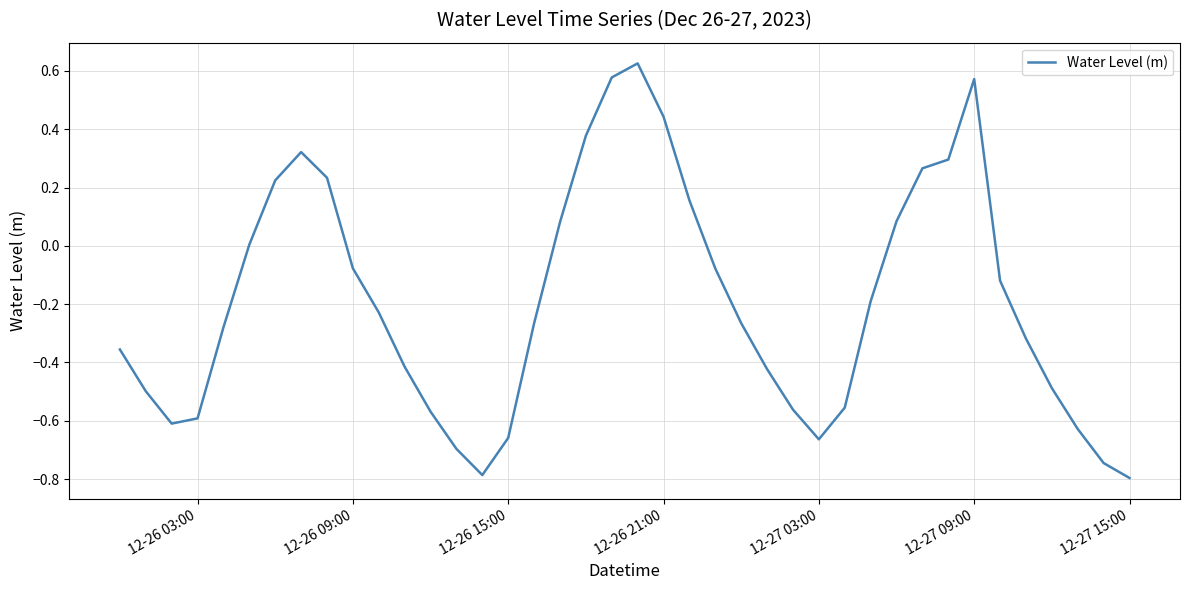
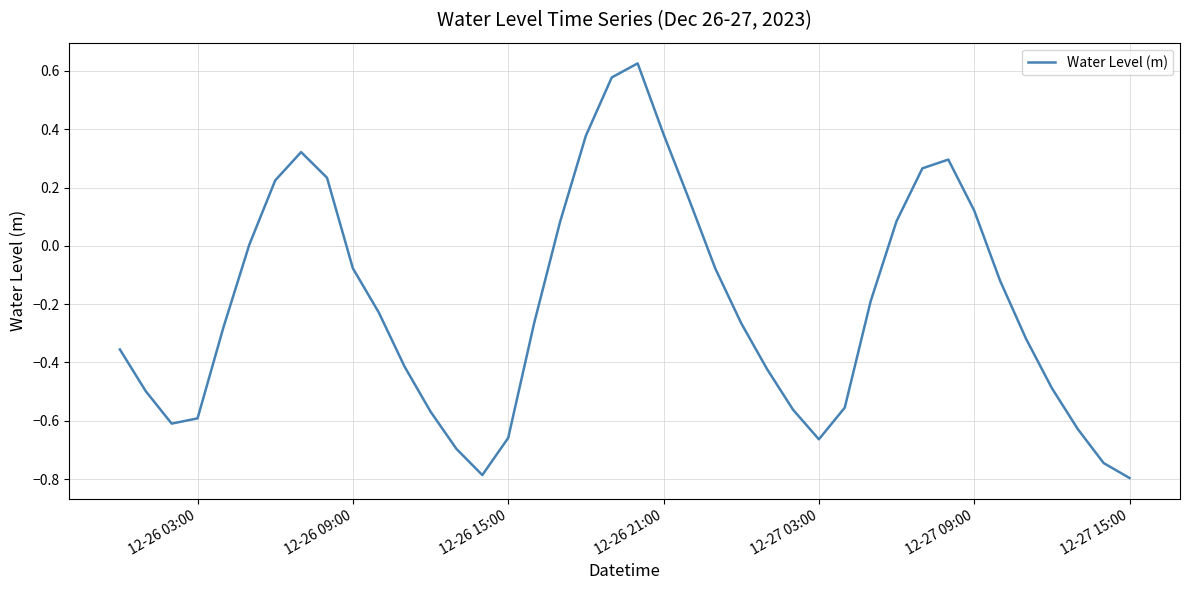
  {
    "12-26 03:00": -0.59,
    "12-26 09:00": -0.08,
    "12-26 15:00": -0.66,
-   "12-26 21:00": 0.44,
+   "12-26 21:00": 0.38,
    "12-27 03:00": -0.66,
-   "12-27 09:00": 0.57,
+   "12-27 09:00": 0.12,
    "12-27 15:00": -0.80
  }
